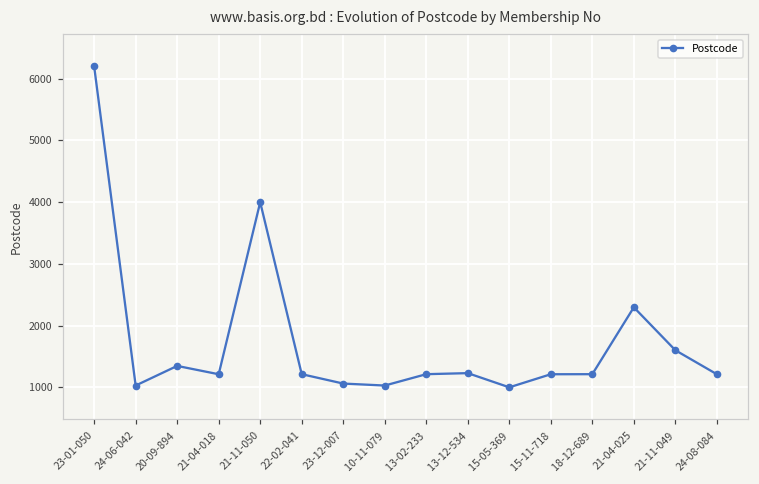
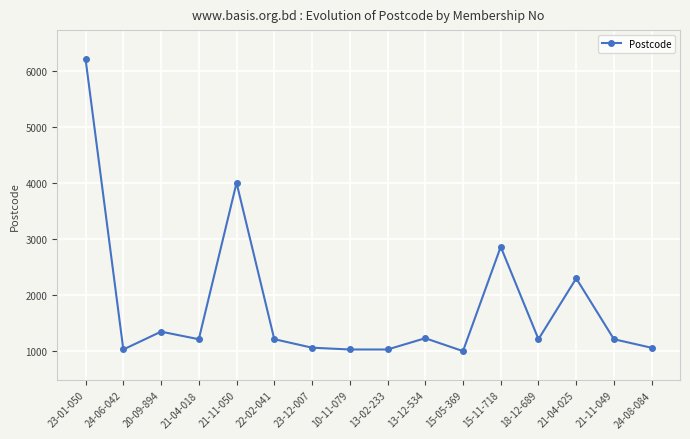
  {
    "23-01-050": 6200,
    "24-06-042": 1000,
    "20-09-894": 1300,
    "21-04-018": 1200,
    "21-11-050": 4000,
    "22-02-041": 1200,
    "23-12-007": 1100,
    "10-11-079": 1000,
-   "13-02-233": 1200,
+   "13-02-233": 1000,
    "13-12-534": 1200,
    "15-05-369": 1000,
-   "15-11-718": 1200,
+   "15-11-718": 2900,
    "18-12-689": 1200,
    "21-04-025": 2300,
-   "21-11-049": 1600,
-   "24-08-084": 1200
+   "21-11-049": 1200,
+   "24-08-084": 1100
  }
